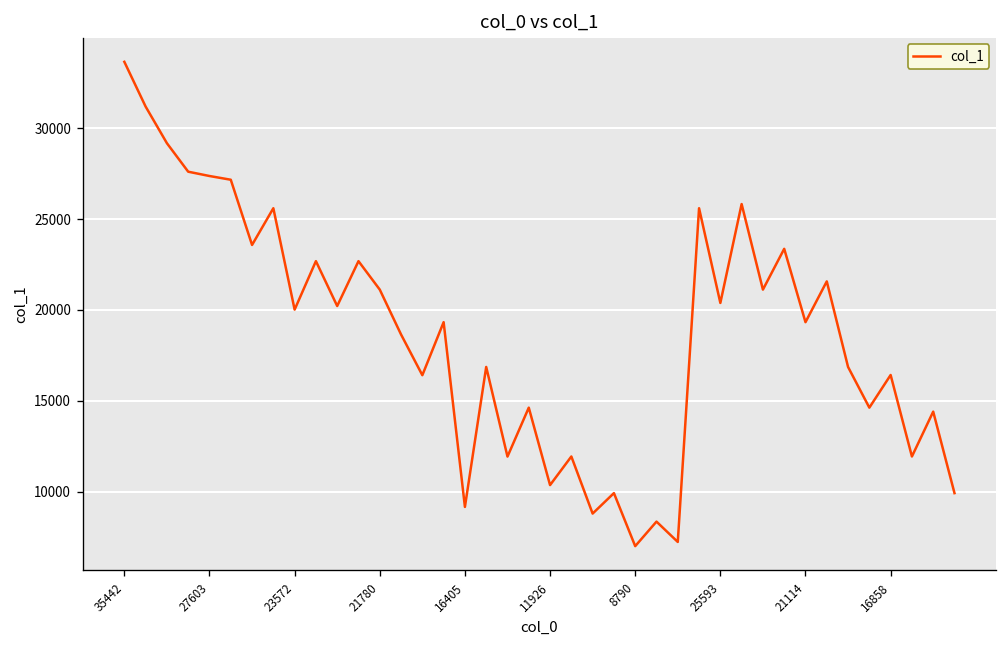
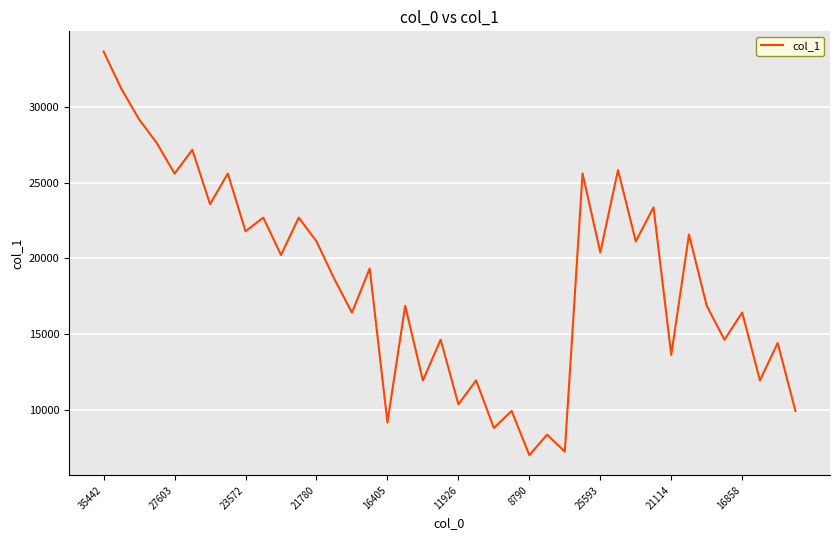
  {
    "35442": 33700,
-   "27603": 27400,
-   "23572": 20000,
+   "27603": 25600,
+   "23572": 21800,
    "21780": 21100,
    "16405": 9200,
    "11926": 10400,
    "8790": 7000,
    "25593": 20400,
-   "21114": 19300,
+   "21114": 13600,
    "16858": 16400
  }
